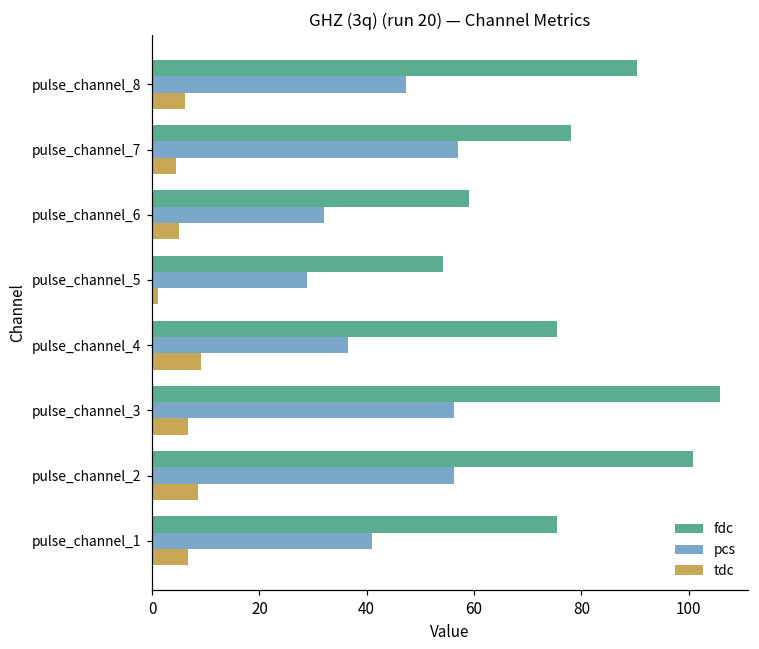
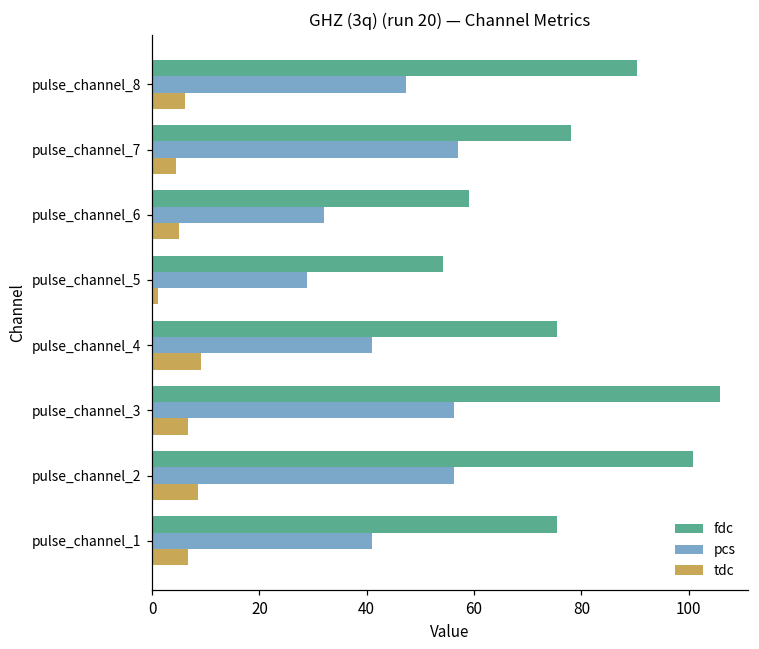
  {
    "fdc": {
      "pulse_channel_8": 90,
      "pulse_channel_7": 78,
      "pulse_channel_6": 59,
      "pulse_channel_5": 54,
      "pulse_channel_4": 75,
      "pulse_channel_3": 106,
      "pulse_channel_2": 101,
      "pulse_channel_1": 75
    },
    "pcs": {
      "pulse_channel_8": 47,
      "pulse_channel_7": 57,
      "pulse_channel_6": 32,
      "pulse_channel_5": 29,
-     "pulse_channel_4": 36,
+     "pulse_channel_4": 41,
      "pulse_channel_3": 56,
      "pulse_channel_2": 56,
      "pulse_channel_1": 41
    },
    "tdc": {
      "pulse_channel_8": 6,
      "pulse_channel_7": 5,
      "pulse_channel_6": 5,
      "pulse_channel_5": 1,
      "pulse_channel_4": 9,
      "pulse_channel_3": 7,
      "pulse_channel_2": 9,
      "pulse_channel_1": 7
    }
  }
